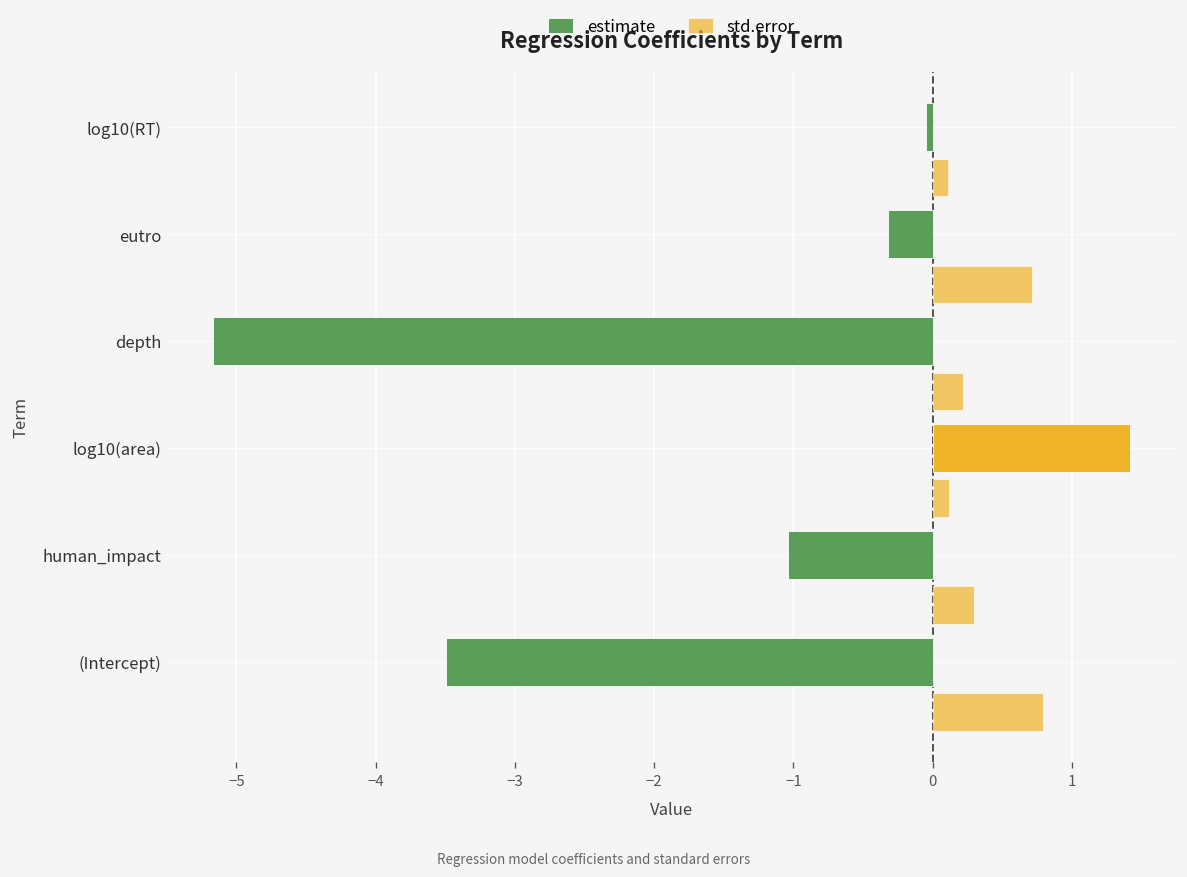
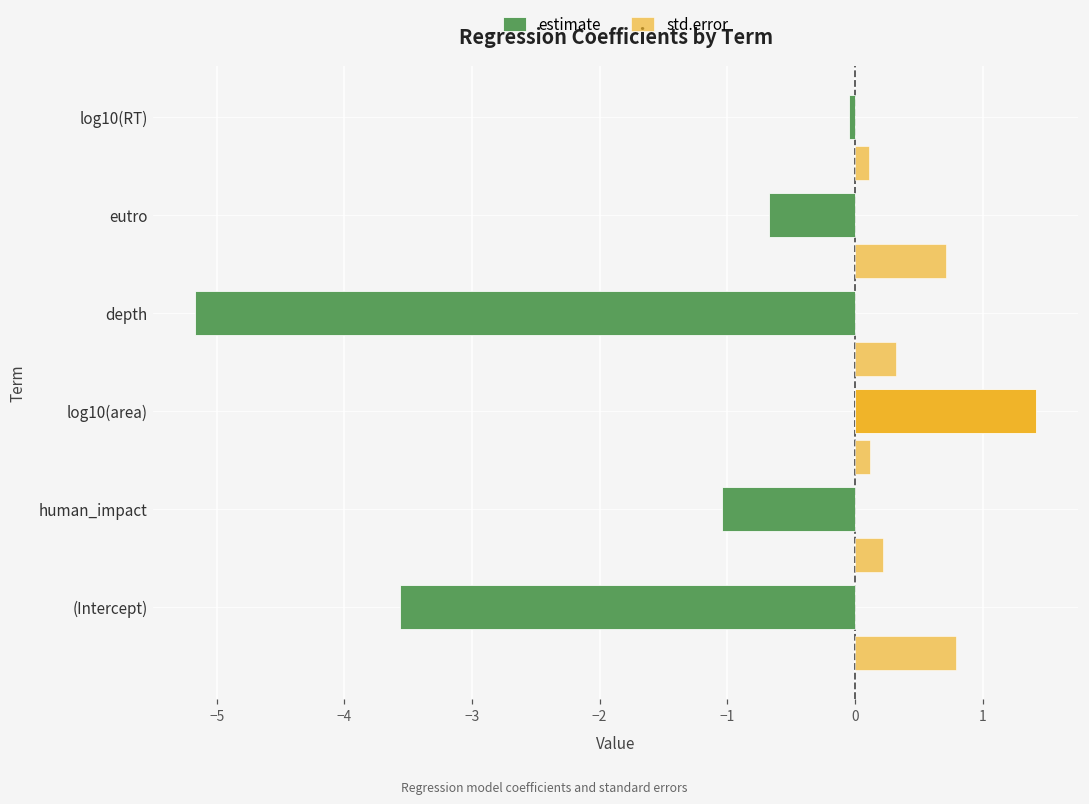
  {
    "estimate": {
      "log10(RT)": -0.05,
-     "eutro": -0.32,
+     "eutro": -0.68,
      "depth": -5.17,
      "log10(area)": 1.42,
      "human_impact": -1.04,
-     "(Intercept)": -3.49
+     "(Intercept)": -3.56
    },
    "std.error": {
      "log10(RT)": 0.11,
      "eutro": 0.72,
-     "depth": 0.22,
+     "depth": 0.33,
      "log10(area)": 0.12,
-     "human_impact": 0.30,
+     "human_impact": 0.22,
      "(Intercept)": 0.79
    }
  }
